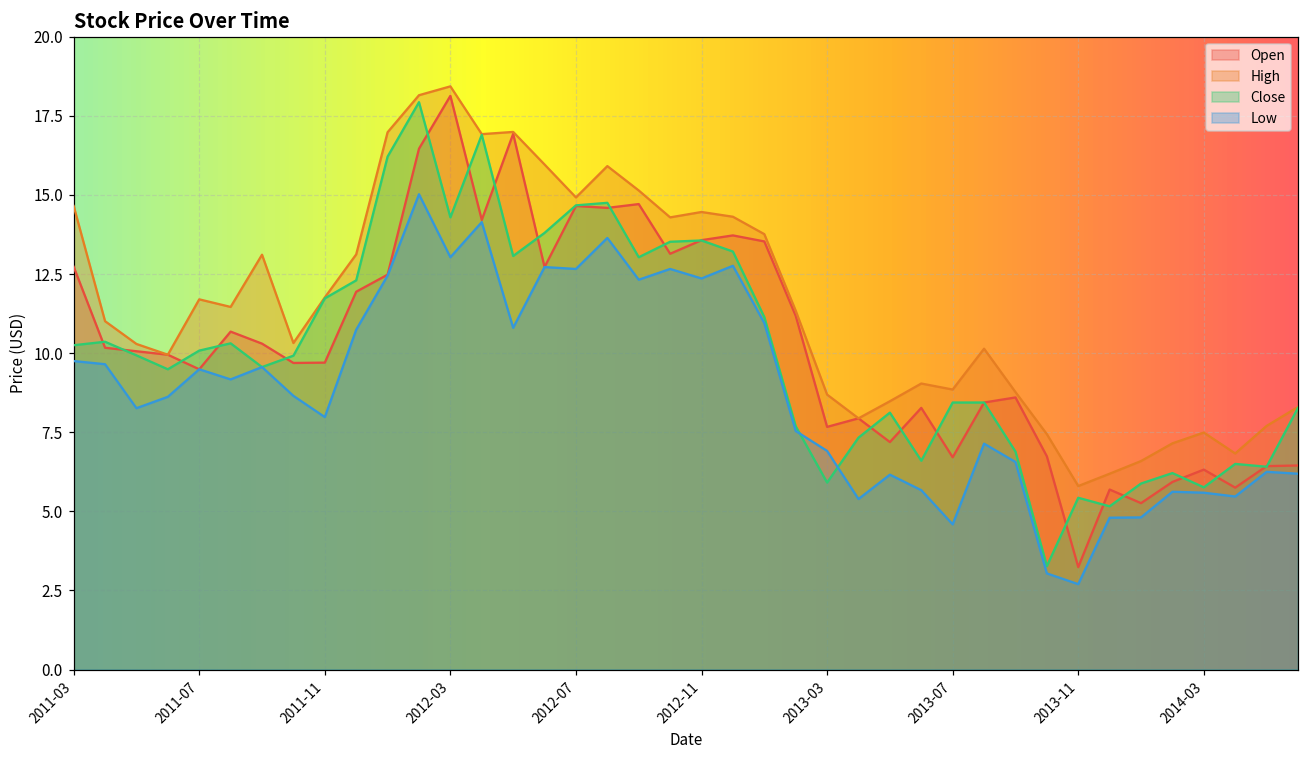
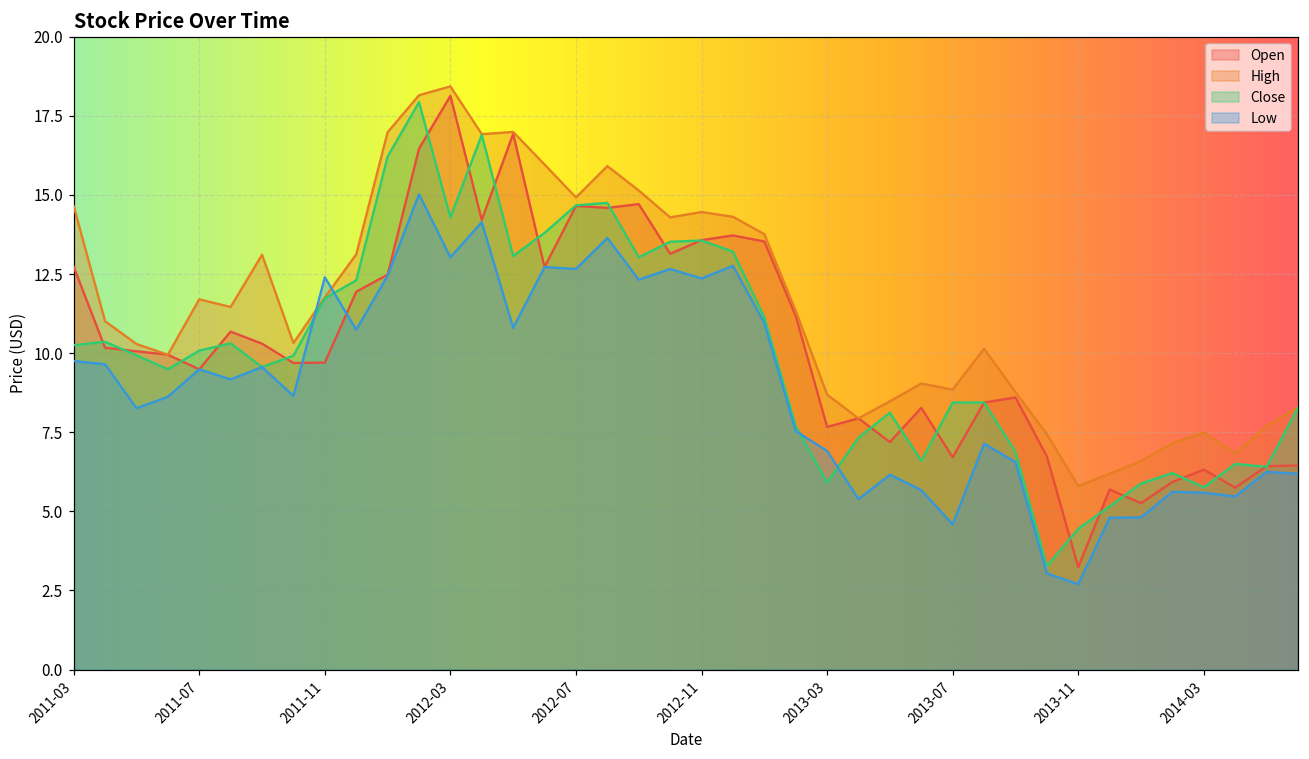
  {
    "Close": {
      "2011-03": 10.3,
      "2011-07": 10.1,
      "2012-03": 14.3,
      "2013-03": 5.9,
      "2013-07": 8.4,
-     "2013-11": 5.4,
+     "2013-11": 4.5,
      "2014-03": 5.8
    },
    "Low": {
      "2011-03": 9.8,
-     "2011-11": 8.0,
+     "2011-11": 12.4,
      "2012-03": 13.0,
      "2012-07": 12.7,
      "2012-11": 12.4,
      "2013-03": 6.9,
      "2013-07": 4.6,
      "2013-11": 2.7,
      "2014-03": 5.6
    }
  }
